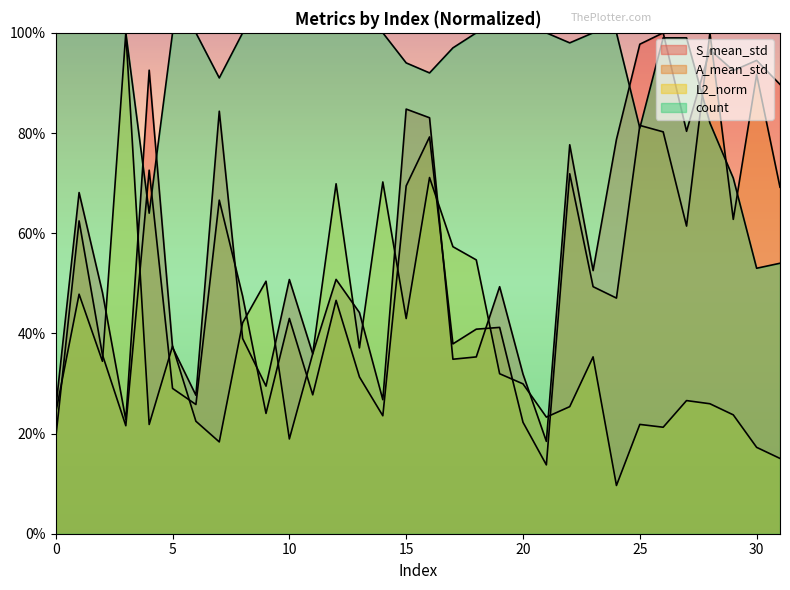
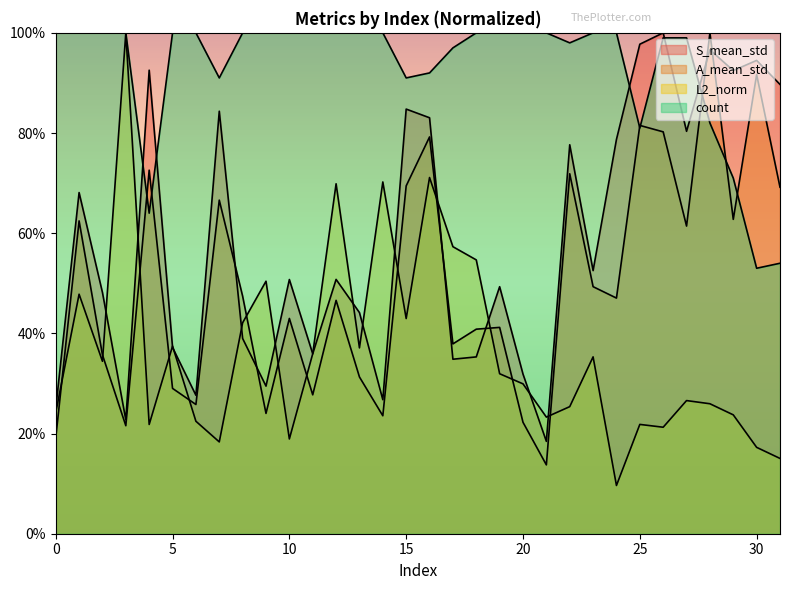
  {
    "count": {
      "0": "100%",
      "5": "100%",
      "10": "100%",
-     "15": "94%",
+     "15": "91%",
      "20": "100%",
      "25": "81%",
      "30": "53%"
    }
  }
